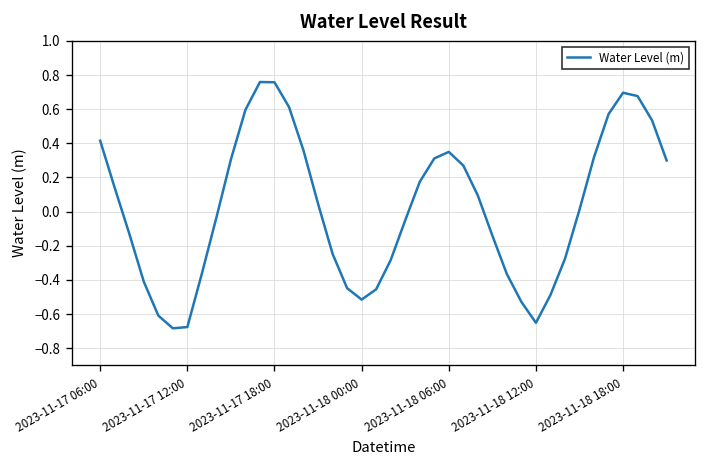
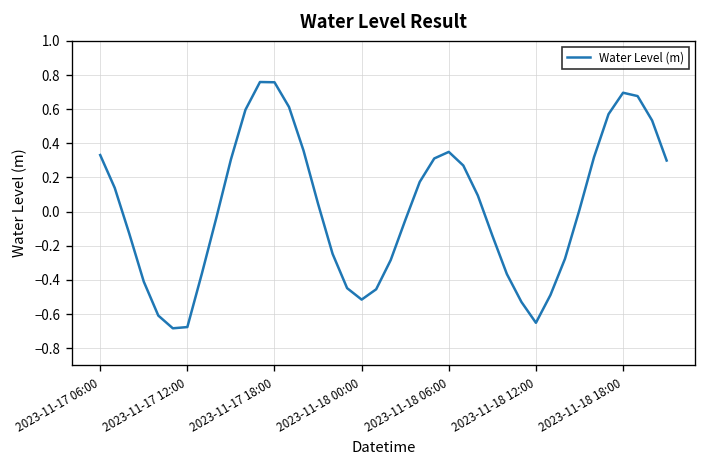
  {
-   "2023-11-17 06:00": 0.42,
+   "2023-11-17 06:00": 0.33,
    "2023-11-17 12:00": -0.68,
    "2023-11-17 18:00": 0.76,
    "2023-11-18 00:00": -0.52,
    "2023-11-18 06:00": 0.35,
    "2023-11-18 12:00": -0.65,
    "2023-11-18 18:00": 0.70
  }
